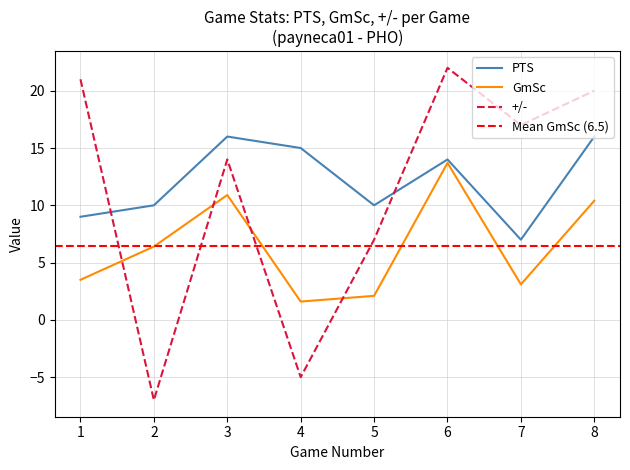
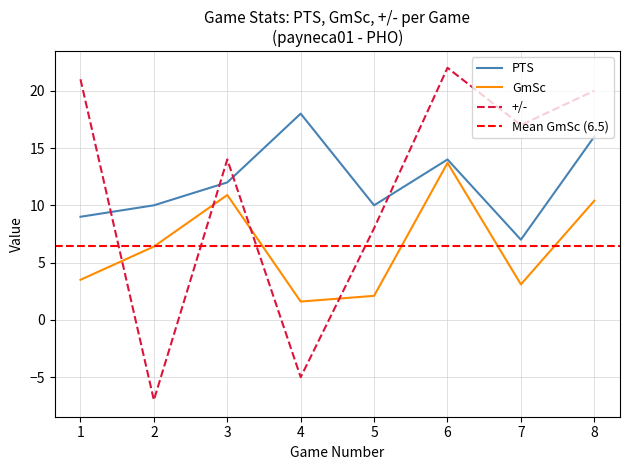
  {
    "PTS": {
      "1": 9,
      "2": 10,
-     "3": 16,
-     "4": 15,
+     "3": 12,
+     "4": 18,
      "5": 10,
      "6": 14,
      "7": 7
    },
    "GmSc": {
      "1": 3.5,
      "2": 6.4,
      "3": 11,
      "4": 1.6,
      "5": 2,
      "6": 13.7,
      "7": 3,
      "8": 10.4
    },
    "+/-": {
      "1": 21,
      "2": -7,
      "3": 14,
      "4": -5,
-     "5": 7,
+     "5": 8,
      "6": 22
    }
  }
